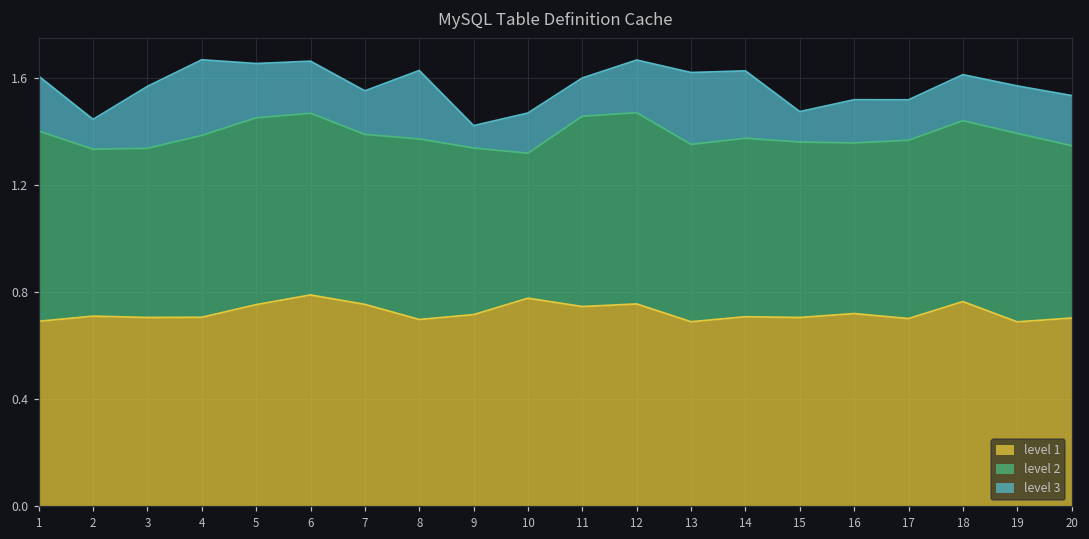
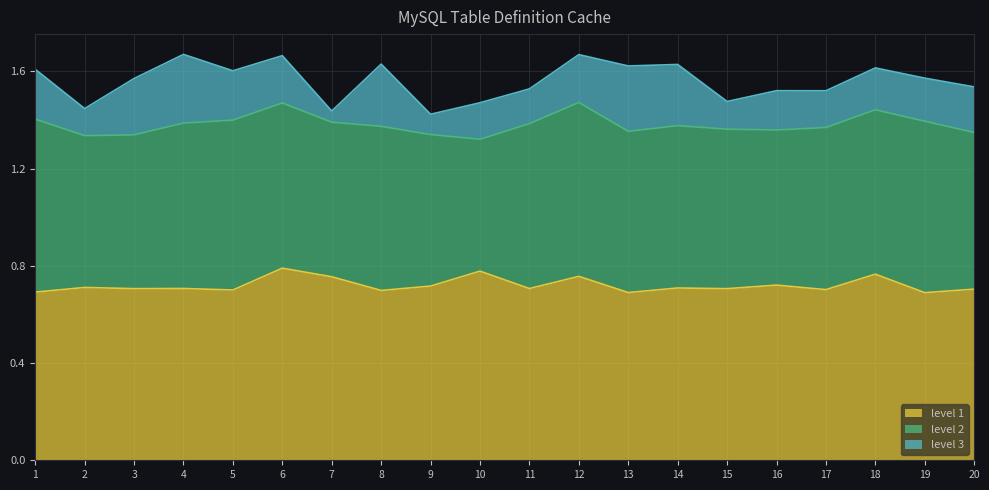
  {
    "level 1": {
      "1": 0.69,
      "2": 0.71,
      "3": 0.71,
      "4": 0.71,
-     "5": 0.75,
+     "5": 0.70,
      "6": 0.79,
      "7": 0.75,
      "8": 0.70,
      "9": 0.72,
      "10": 0.78,
-     "11": 0.75,
+     "11": 0.71,
      "12": 0.76,
      "13": 0.69,
      "14": 0.71,
      "15": 0.71,
      "16": 0.72,
      "17": 0.70,
      "18": 0.77,
      "19": 0.69,
      "20": 0.70
    },
    "level 2": {
      "1": 0.71,
      "2": 0.62,
      "3": 0.63,
      "4": 0.68,
      "5": 0.70,
      "6": 0.68,
      "7": 0.64,
      "8": 0.68,
      "9": 0.62,
      "10": 0.54,
-     "11": 0.71,
+     "11": 0.68,
      "12": 0.72,
      "13": 0.66,
      "14": 0.67,
      "15": 0.66,
      "16": 0.64,
      "17": 0.67,
      "18": 0.68,
      "19": 0.70,
      "20": 0.64
    },
    "level 3": {
      "1": 0.21,
      "2": 0.11,
      "3": 0.23,
      "4": 0.28,
      "5": 0.20,
      "6": 0.19,
-     "7": 0.16,
+     "7": 0.05,
      "8": 0.26,
      "9": 0.08,
      "10": 0.15,
      "11": 0.14,
      "12": 0.20,
      "13": 0.27,
      "14": 0.25,
      "15": 0.11,
      "16": 0.16,
      "17": 0.15,
      "18": 0.17,
      "19": 0.18,
      "20": 0.19
    }
  }
